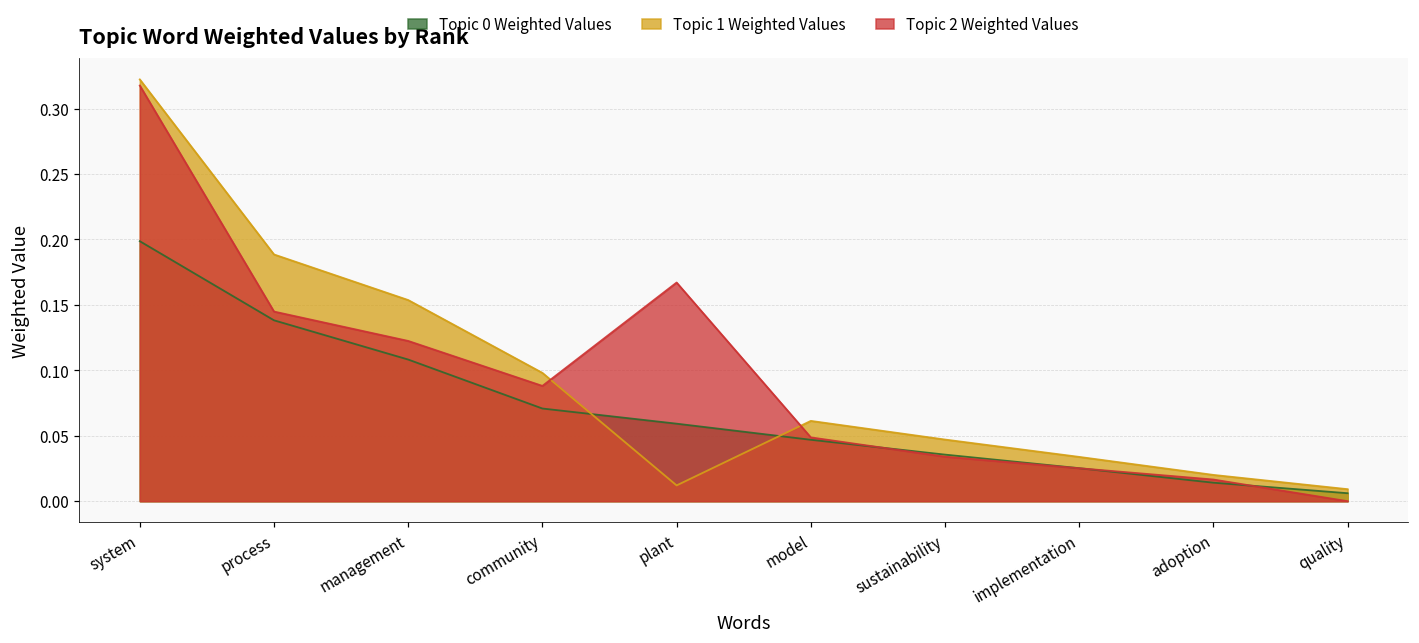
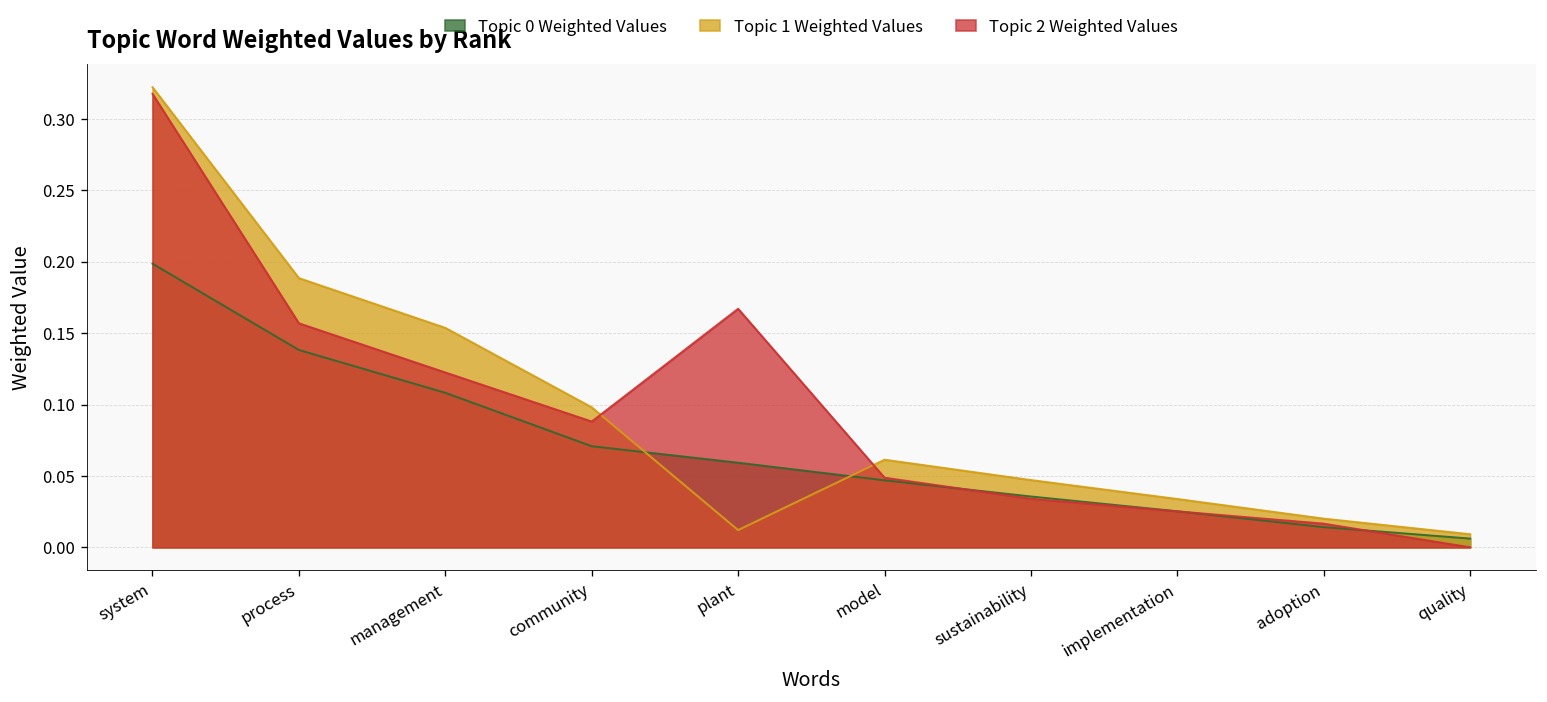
  {
    "Topic 0 Weighted Values": {
      "system": 0.199,
      "process": 0.138,
      "management": 0.108,
      "community": 0.071,
      "plant": 0.059,
      "adoption": 0.014,
      "quality": 0.006
    },
    "Topic 1 Weighted Values": {
      "system": 0.322,
      "process": 0.189,
      "management": 0.154,
      "community": 0.098,
      "plant": 0.012,
      "model": 0.061,
      "sustainability": 0.047,
      "implementation": 0.034,
      "adoption": 0.020,
      "quality": 0.009
    },
    "Topic 2 Weighted Values": {
      "system": 0.318,
-     "process": 0.145,
+     "process": 0.157,
      "management": 0.122,
      "community": 0.088,
      "plant": 0.167,
      "adoption": 0.017,
      "quality": 0.000
    }
  }
